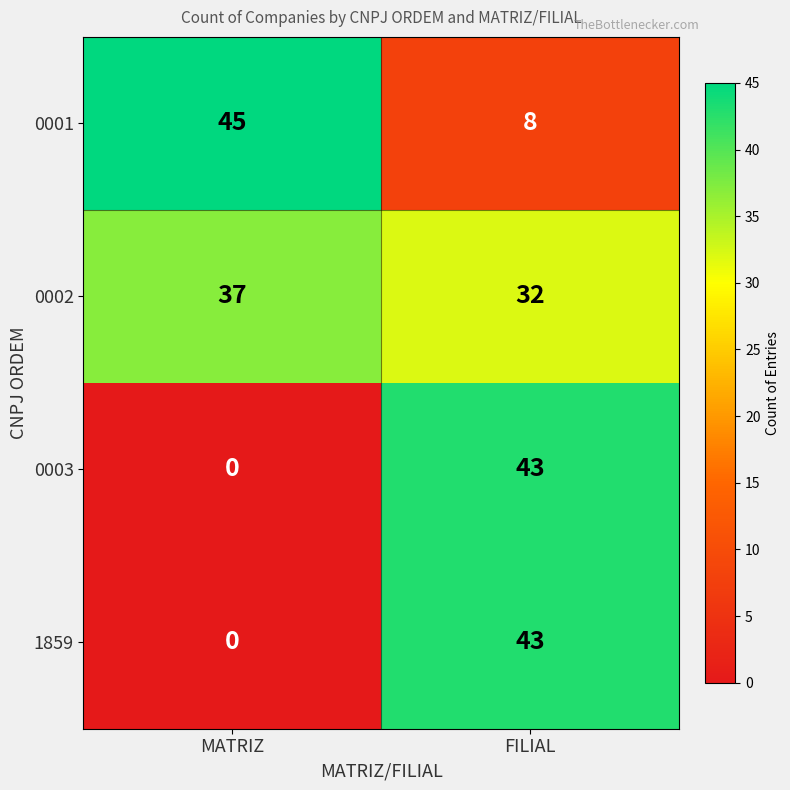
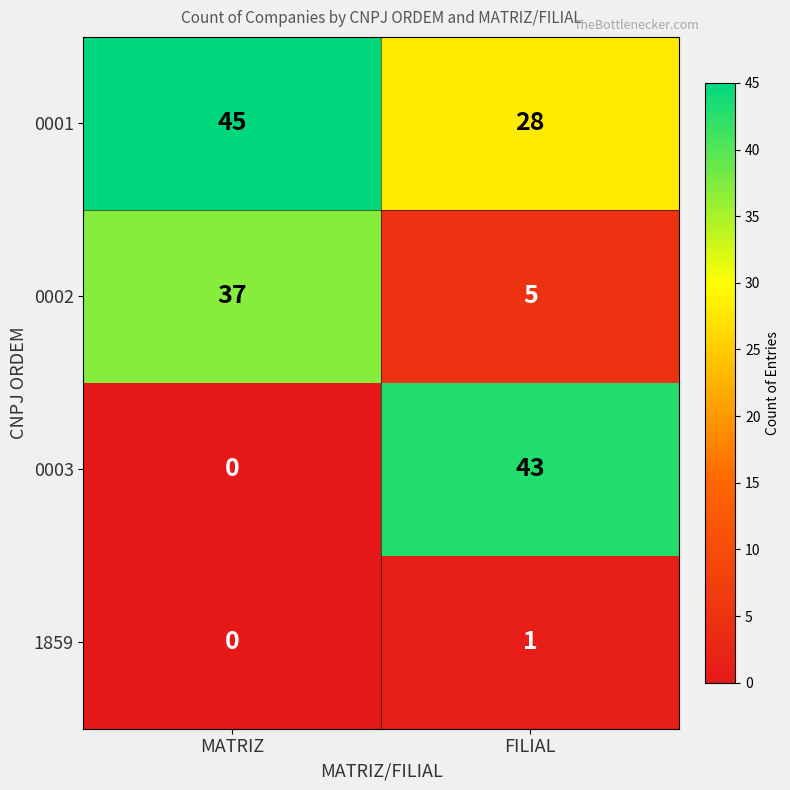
  {
    "0001": {
      "MATRIZ": 45,
-     "FILIAL": 8
+     "FILIAL": 28
    },
    "0002": {
      "MATRIZ": 37,
-     "FILIAL": 32
+     "FILIAL": 5
    },
    "0003": {
      "MATRIZ": 0,
      "FILIAL": 43
    },
    "1859": {
      "MATRIZ": 0,
-     "FILIAL": 43
+     "FILIAL": 1
    }
  }
